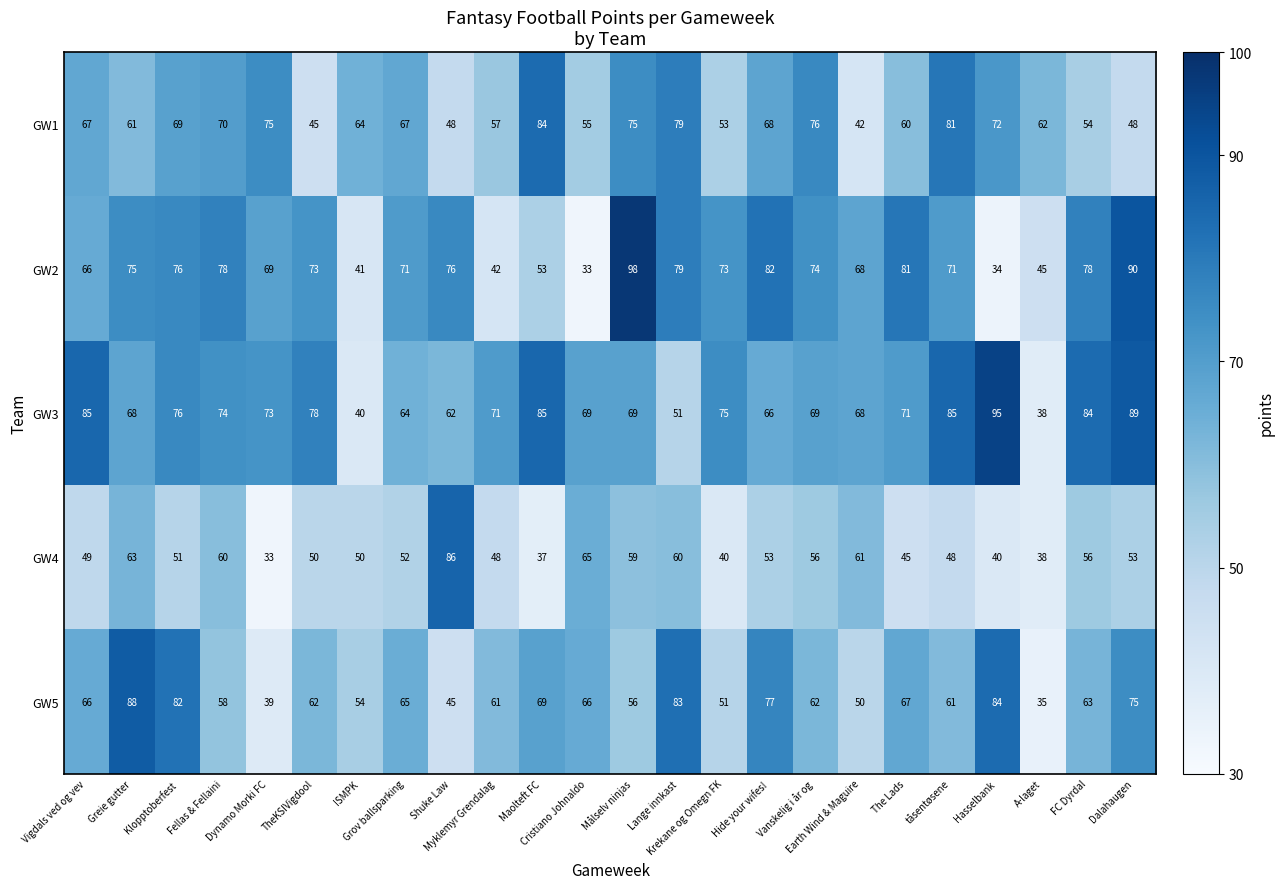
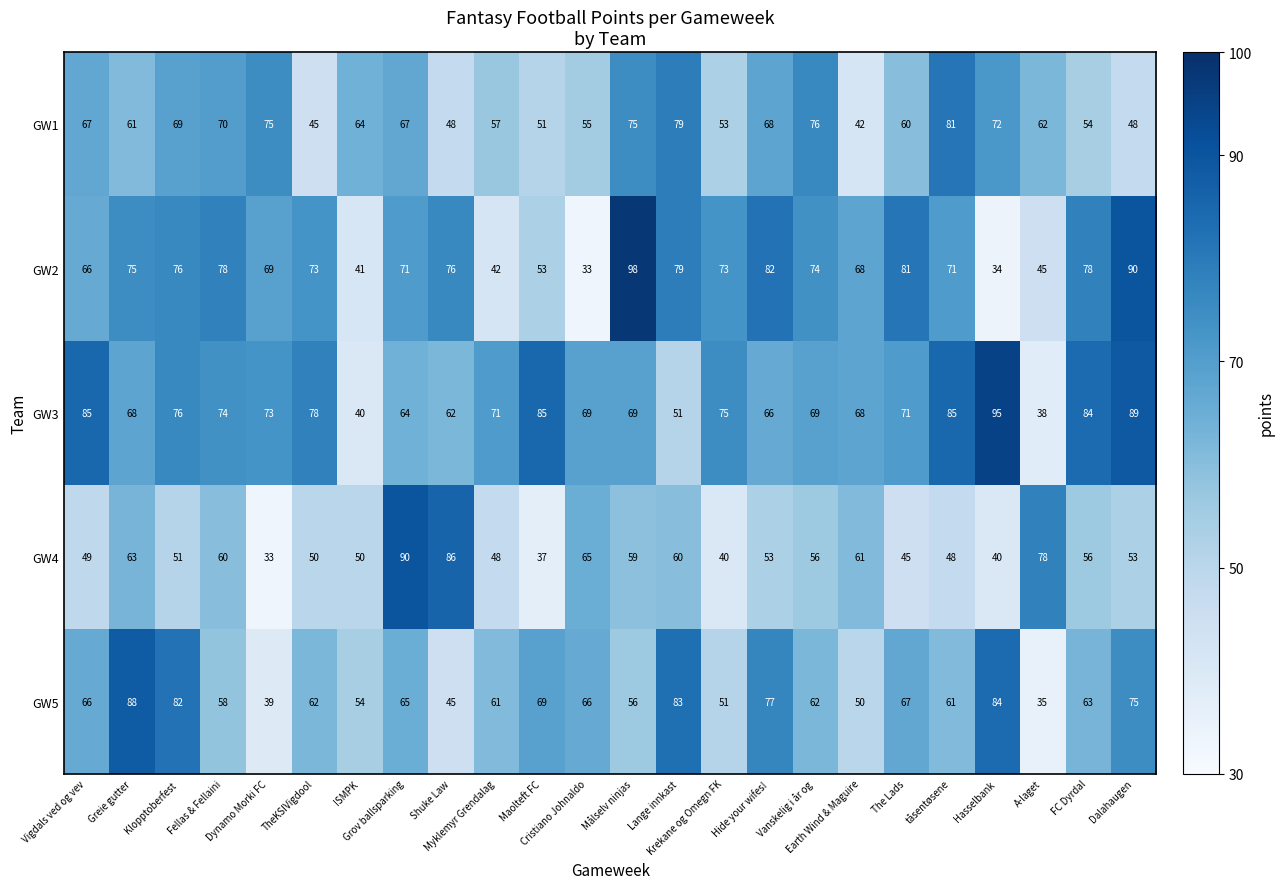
  {
    "GW1": {
      "Vigdals ved og vev": 67,
      "Greie gutter": 61,
      "Klopptoberfest": 69,
      "Fellas & Fellaini": 70,
      "Dynamo Morki FC": 75,
      "TheKSIVigdool": 45,
      "ISMPK": 64,
      "Grov ballsparking": 67,
      "Shuke Law": 48,
      "Myklemyr Grendalag": 57,
-     "Maolteft FC": 84,
+     "Maolteft FC": 51,
      "Cristiano Johnaldo": 55,
      "Målselv ninjas": 75,
      "Lange innkast": 79,
      "Krekane og Omegn FK": 53,
      "Hide your wifes!": 68,
      "Vanskelig i år og": 76,
      "Earth Wind & Maguire": 42,
      "The Lads": 60,
      "tåsentøsene": 81,
      "Hasselbank": 72,
      "A-laget": 62,
      "FC Dyrdal": 54,
      "Dalahaugen": 48
    },
    "GW2": {
      "Vigdals ved og vev": 66,
      "Greie gutter": 75,
      "Klopptoberfest": 76,
      "Fellas & Fellaini": 78,
      "Dynamo Morki FC": 69,
      "TheKSIVigdool": 73,
      "ISMPK": 41,
      "Grov ballsparking": 71,
      "Shuke Law": 76,
      "Myklemyr Grendalag": 42,
      "Maolteft FC": 53,
      "Cristiano Johnaldo": 33,
      "Målselv ninjas": 98,
      "Lange innkast": 79,
      "Krekane og Omegn FK": 73,
      "Hide your wifes!": 82,
      "Vanskelig i år og": 74,
      "Earth Wind & Maguire": 68,
      "The Lads": 81,
      "tåsentøsene": 71,
      "Hasselbank": 34,
      "A-laget": 45,
      "FC Dyrdal": 78,
      "Dalahaugen": 90
    },
    "GW3": {
      "Vigdals ved og vev": 85,
      "Greie gutter": 68,
      "Klopptoberfest": 76,
      "Fellas & Fellaini": 74,
      "Dynamo Morki FC": 73,
      "TheKSIVigdool": 78,
      "ISMPK": 40,
      "Grov ballsparking": 64,
      "Shuke Law": 62,
      "Myklemyr Grendalag": 71,
      "Maolteft FC": 85,
      "Cristiano Johnaldo": 69,
      "Målselv ninjas": 69,
      "Lange innkast": 51,
      "Krekane og Omegn FK": 75,
      "Hide your wifes!": 66,
      "Vanskelig i år og": 69,
      "Earth Wind & Maguire": 68,
      "The Lads": 71,
      "tåsentøsene": 85,
      "Hasselbank": 95,
      "A-laget": 38,
      "FC Dyrdal": 84,
      "Dalahaugen": 89
    },
    "GW4": {
      "Vigdals ved og vev": 49,
      "Greie gutter": 63,
      "Klopptoberfest": 51,
      "Fellas & Fellaini": 60,
      "Dynamo Morki FC": 33,
      "TheKSIVigdool": 50,
      "ISMPK": 50,
-     "Grov ballsparking": 52,
+     "Grov ballsparking": 90,
      "Shuke Law": 86,
      "Myklemyr Grendalag": 48,
      "Maolteft FC": 37,
      "Cristiano Johnaldo": 65,
      "Målselv ninjas": 59,
      "Lange innkast": 60,
      "Krekane og Omegn FK": 40,
      "Hide your wifes!": 53,
      "Vanskelig i år og": 56,
      "Earth Wind & Maguire": 61,
      "The Lads": 45,
      "tåsentøsene": 48,
      "Hasselbank": 40,
-     "A-laget": 38,
+     "A-laget": 78,
      "FC Dyrdal": 56,
      "Dalahaugen": 53
    },
    "GW5": {
      "Vigdals ved og vev": 66,
      "Greie gutter": 88,
      "Klopptoberfest": 82,
      "Fellas & Fellaini": 58,
      "Dynamo Morki FC": 39,
      "TheKSIVigdool": 62,
      "ISMPK": 54,
      "Grov ballsparking": 65,
      "Shuke Law": 45,
      "Myklemyr Grendalag": 61,
      "Maolteft FC": 69,
      "Cristiano Johnaldo": 66,
      "Målselv ninjas": 56,
      "Lange innkast": 83,
      "Krekane og Omegn FK": 51,
      "Hide your wifes!": 77,
      "Vanskelig i år og": 62,
      "Earth Wind & Maguire": 50,
      "The Lads": 67,
      "tåsentøsene": 61,
      "Hasselbank": 84,
      "A-laget": 35,
      "FC Dyrdal": 63,
      "Dalahaugen": 75
    }
  }
